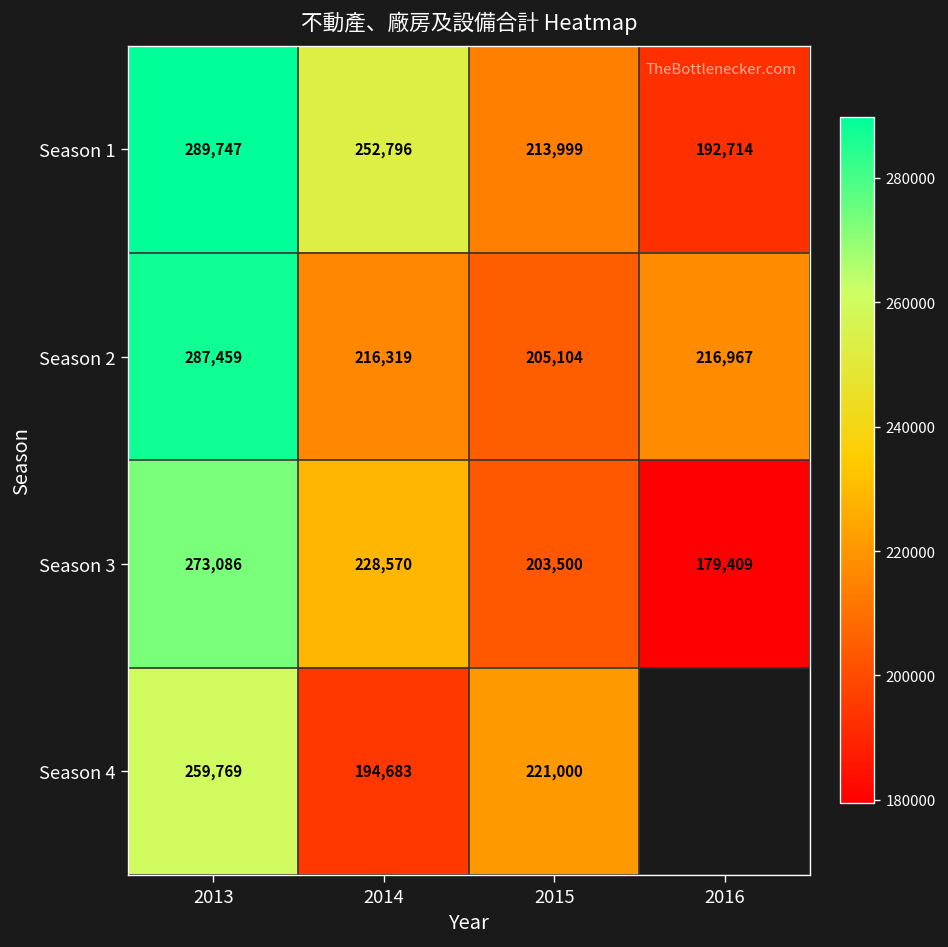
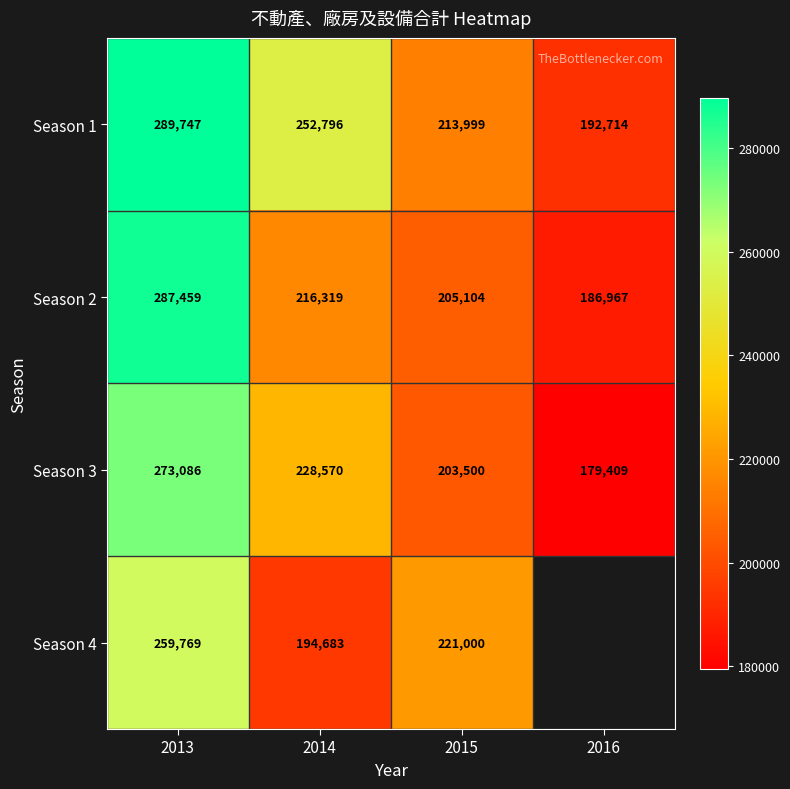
  {
    "Season 1": {
      "2013": "289,747",
      "2014": "252,796",
      "2015": "213,999"
    },
    "Season 2": {
      "2013": "287,459",
      "2014": "216,319",
      "2015": "205,104",
-     "2016": "216,967"
+     "2016": "186,967"
    },
    "Season 3": {
      "2013": "273,086",
      "2014": "228,570",
      "2015": "203,500",
      "2016": "179,409"
    },
    "Season 4": {
      "2013": "259,769",
      "2014": "194,683",
      "2015": "221,000"
    }
  }
